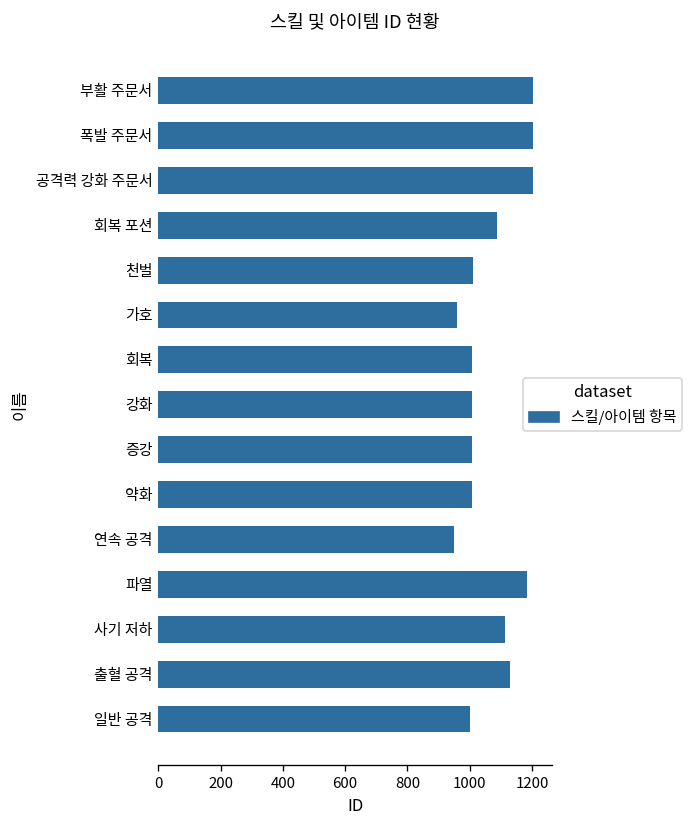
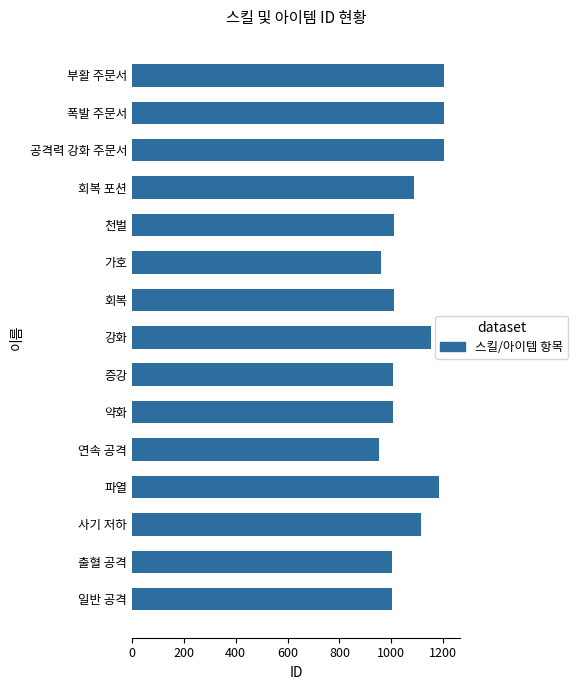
  {
    "부활 주문서": 1200,
    "폭발 주문서": 1200,
    "공격력 강화 주문서": 1200,
    "회복 포션": 1090,
    "천벌": 1010,
    "가호": 960,
    "회복": 1010,
-   "강화": 1010,
+   "강화": 1150,
    "증강": 1010,
    "약화": 1010,
    "연속 공격": 950,
    "파열": 1190,
    "사기 저하": 1110,
-   "출혈 공격": 1130,
+   "출혈 공격": 1000,
    "일반 공격": 1000
  }
